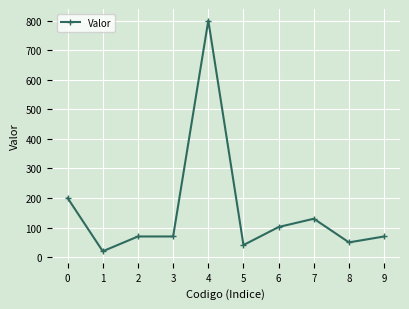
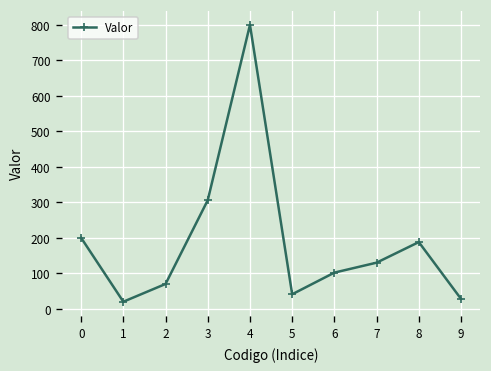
  {
    "0": 200,
    "1": 20,
    "2": 70,
-   "3": 70,
+   "3": 310,
    "4": 800,
    "5": 40,
    "6": 100,
    "7": 130,
-   "8": 50,
-   "9": 70
+   "8": 190,
+   "9": 30
  }
